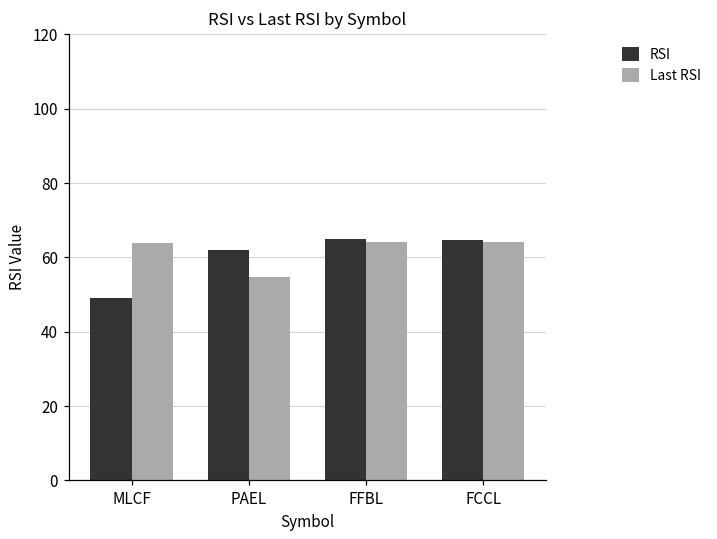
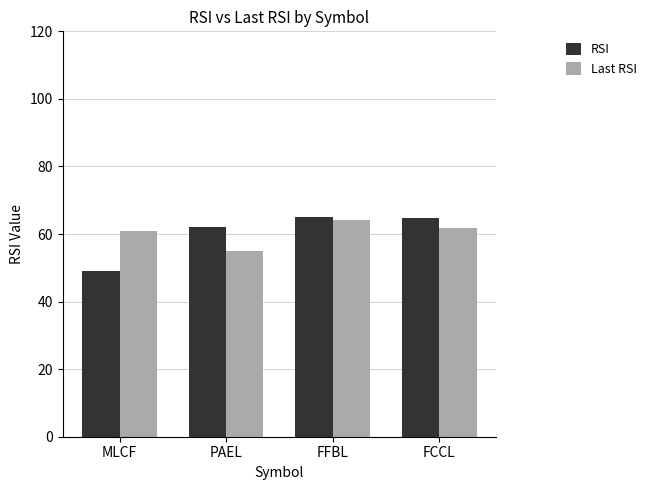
  {
    "RSI": {
      "MLCF": 49,
      "PAEL": 62,
      "FFBL": 65,
      "FCCL": 65
    },
    "Last RSI": {
-     "MLCF": 64,
+     "MLCF": 61,
      "PAEL": 55,
      "FFBL": 64,
-     "FCCL": 64
+     "FCCL": 62
    }
  }
